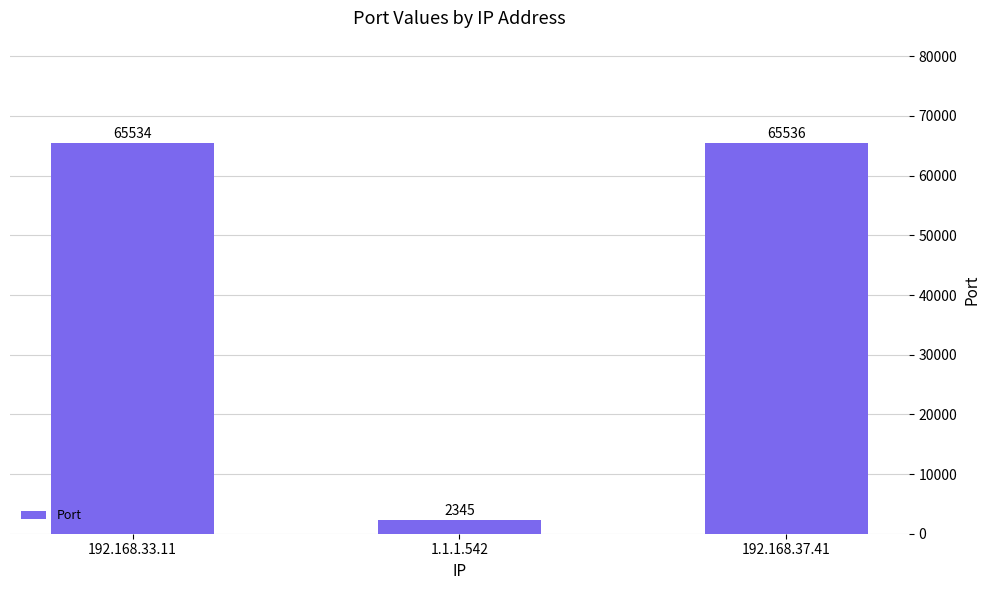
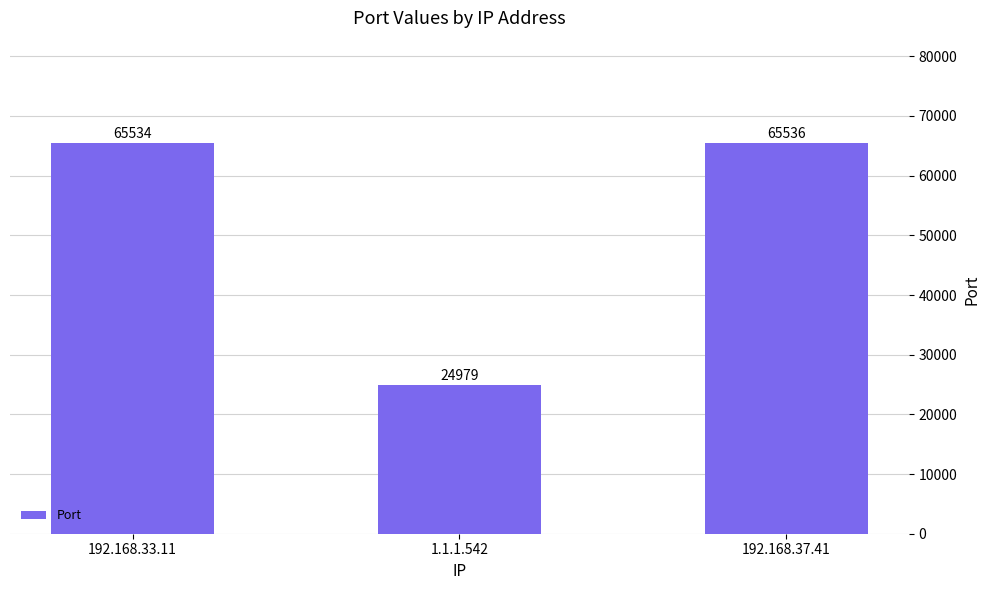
  {
    "192.168.33.11": 65534,
-   "1.1.1.542": 2345,
+   "1.1.1.542": 24979,
    "192.168.37.41": 65536
  }
